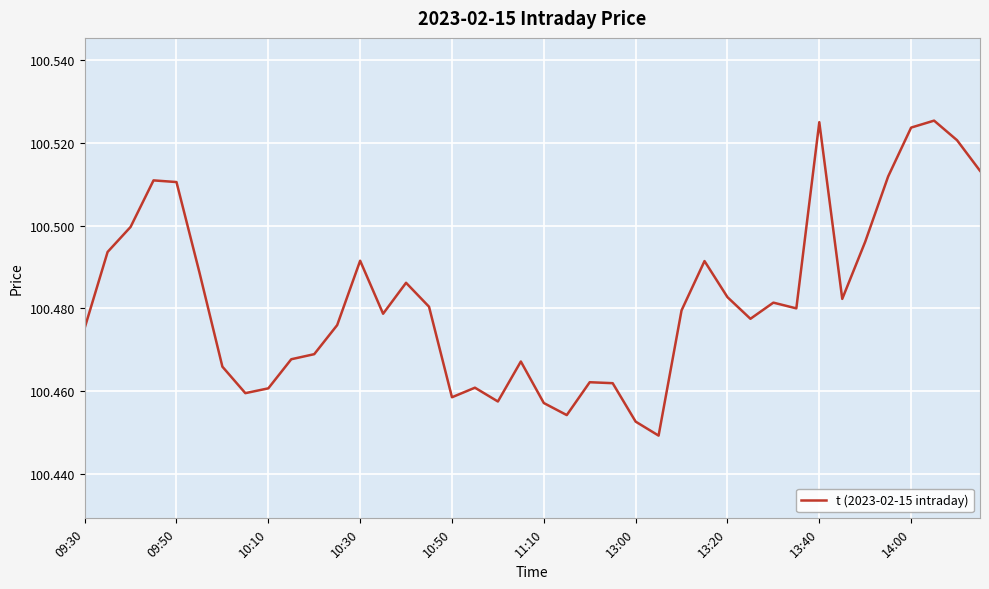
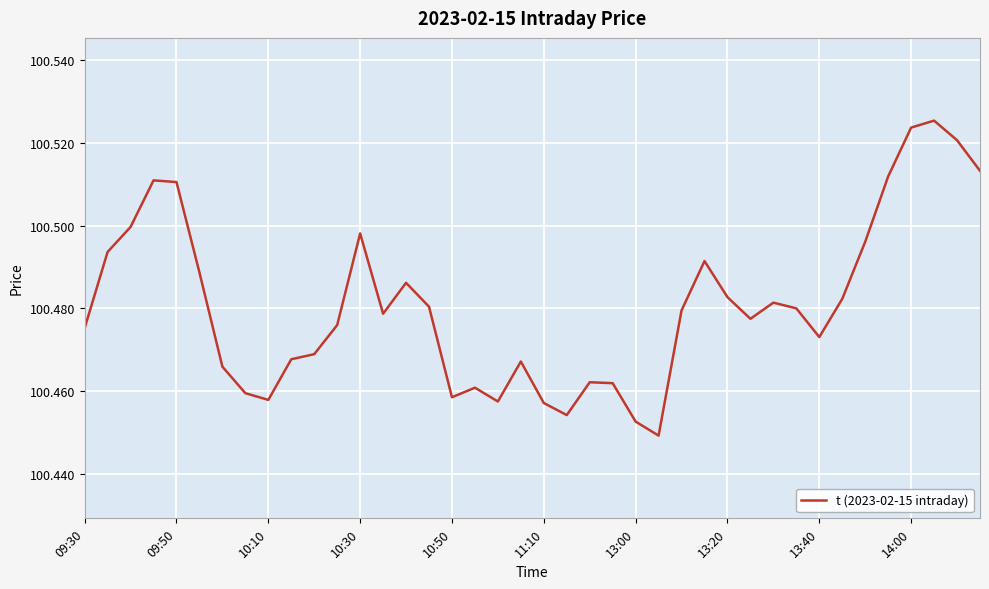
  {
    "09:30": 100.475,
    "09:50": 100.511,
-   "10:10": 100.461,
-   "10:30": 100.492,
+   "10:10": 100.458,
+   "10:30": 100.498,
    "10:50": 100.459,
    "11:10": 100.457,
    "13:00": 100.453,
    "13:20": 100.483,
-   "13:40": 100.525,
+   "13:40": 100.473,
    "14:00": 100.524
  }
